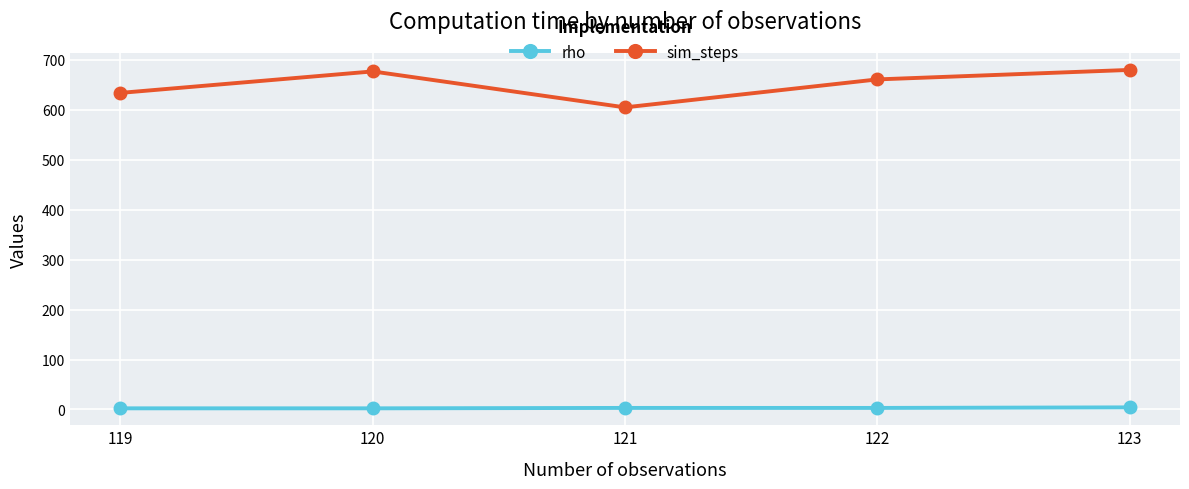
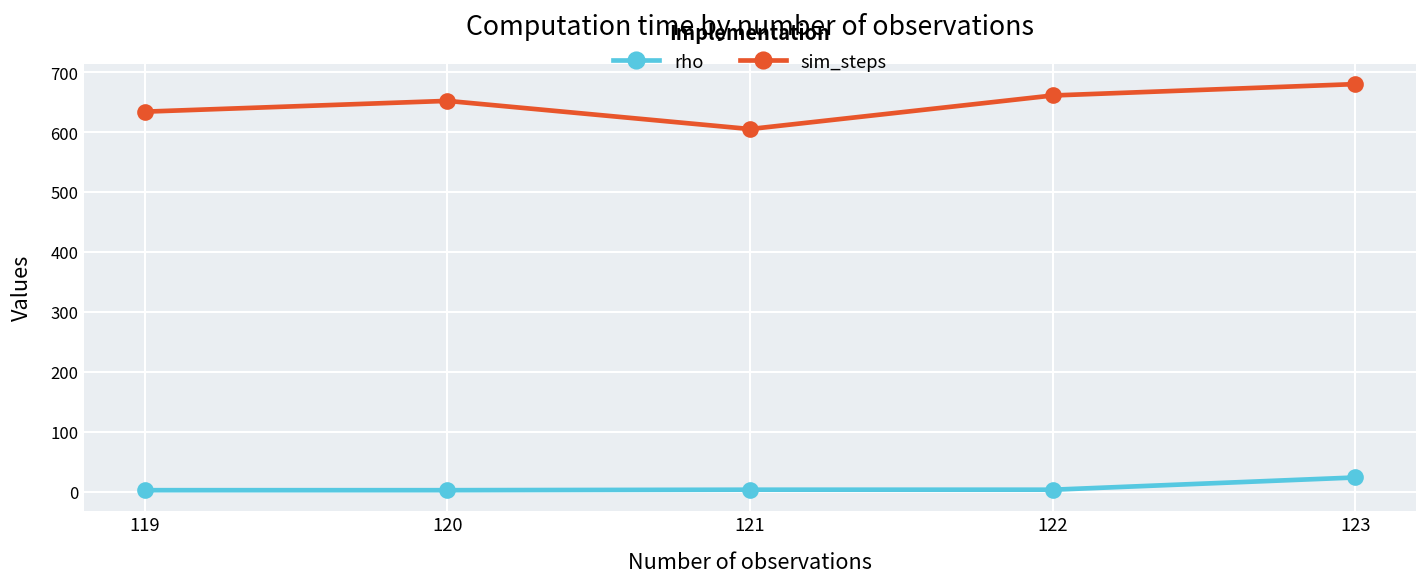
  {
    "rho": {
      "119": 0,
      "120": 0,
      "121": 0,
      "122": 0,
-     "123": 0
+     "123": 20
    },
    "sim_steps": {
      "119": 630,
-     "120": 680,
+     "120": 650,
      "121": 610,
      "122": 660,
      "123": 680
    }
  }
